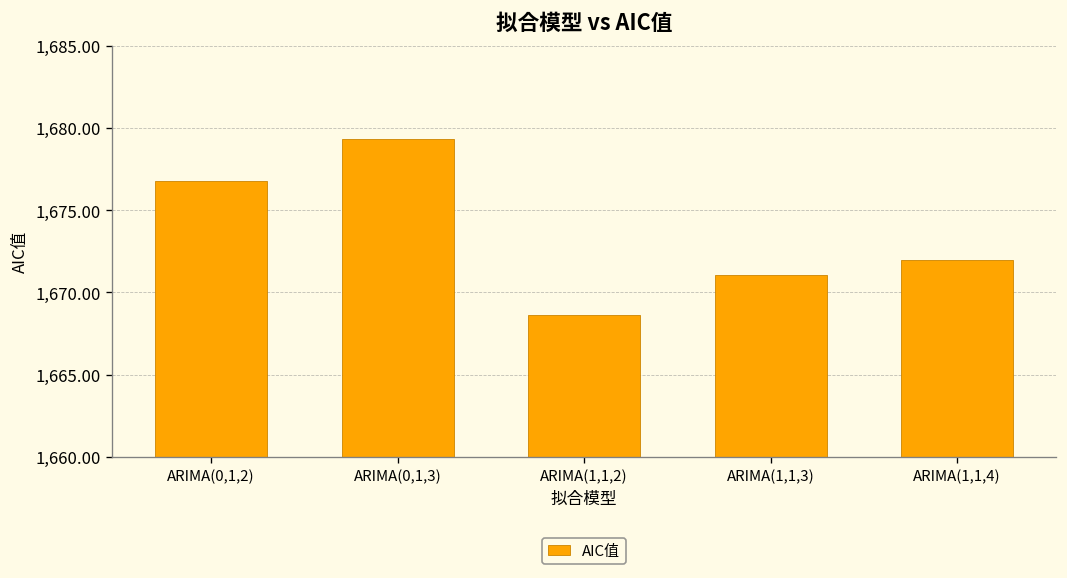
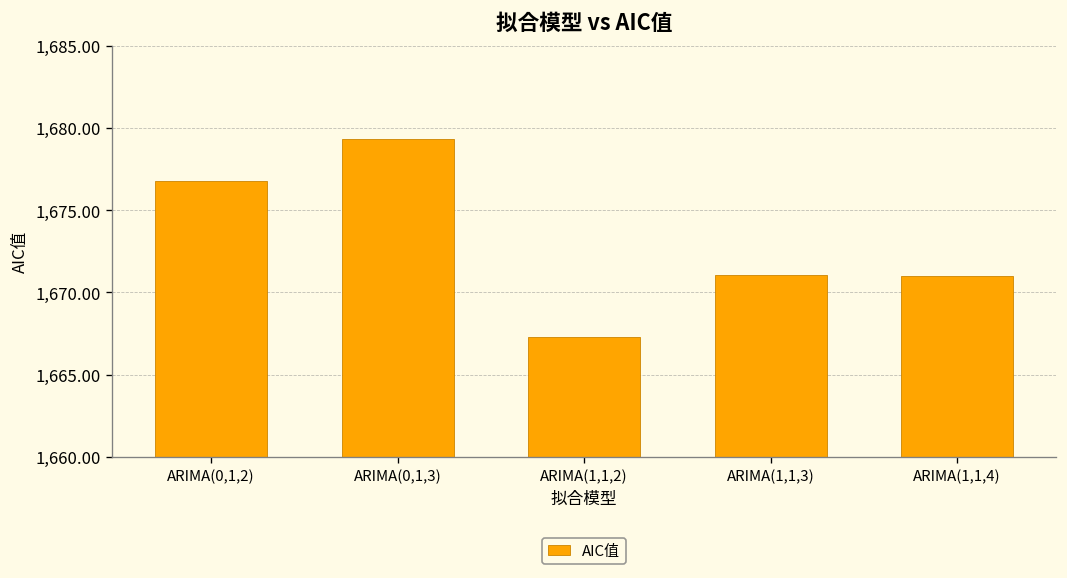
  {
    "ARIMA(0,1,2)": "1,676.8",
    "ARIMA(0,1,3)": "1,679.3",
-   "ARIMA(1,1,2)": "1,668.6",
+   "ARIMA(1,1,2)": "1,667.3",
    "ARIMA(1,1,3)": "1,671.1",
-   "ARIMA(1,1,4)": "1,672.0"
+   "ARIMA(1,1,4)": "1,671.0"
  }
